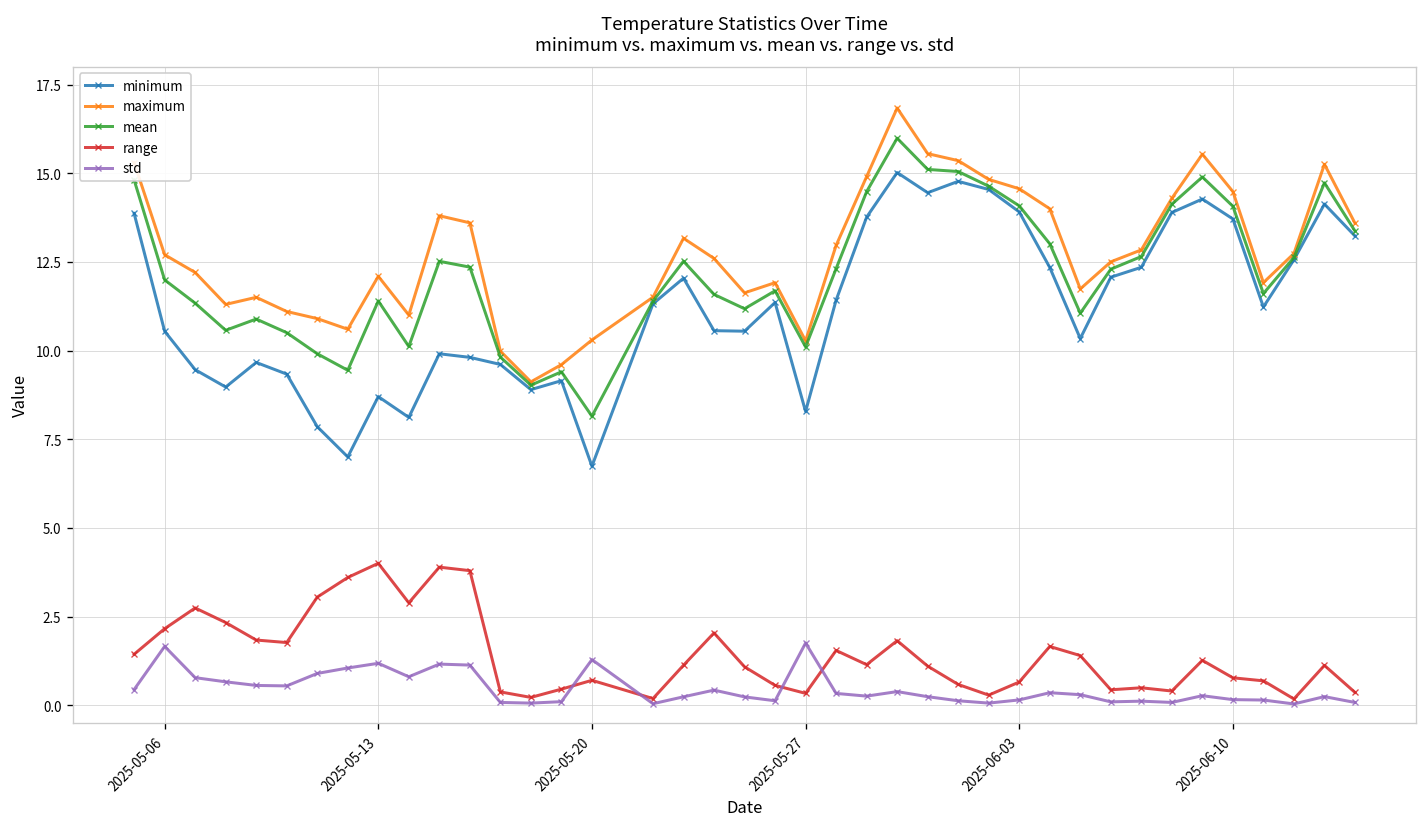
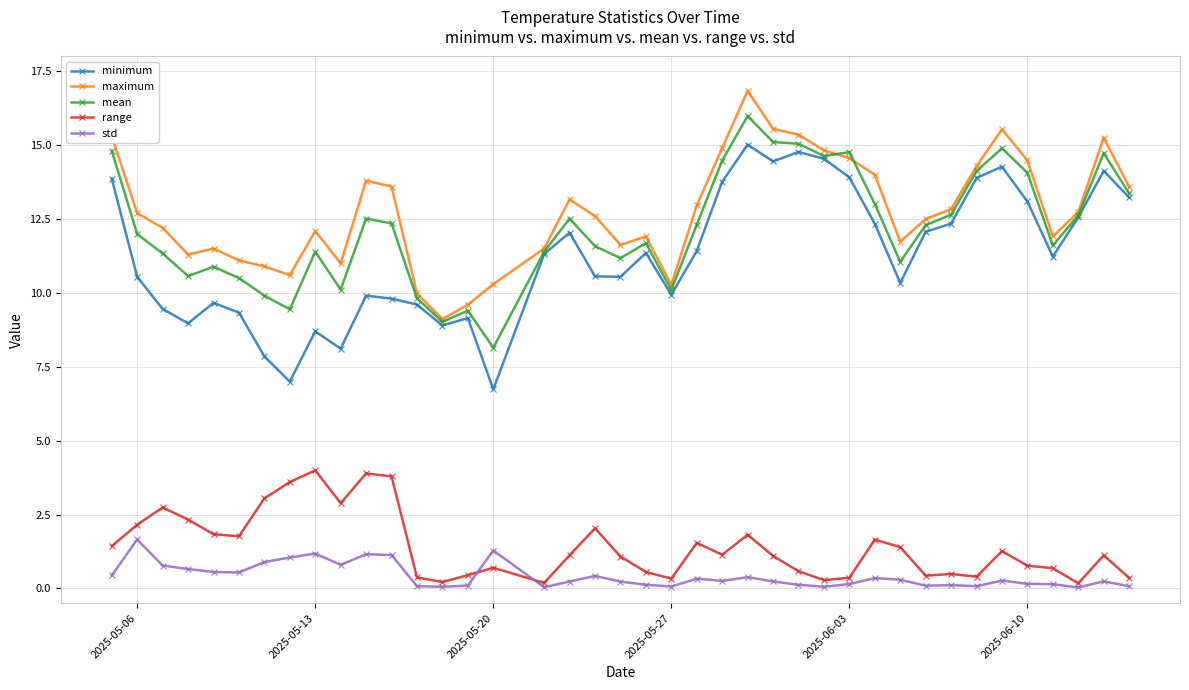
  {
    "minimum": {
      "2025-05-06": 10.5,
      "2025-05-13": 8.7,
      "2025-05-20": 6.7,
-     "2025-05-27": 8.3,
+     "2025-05-27": 9.9,
      "2025-06-03": 13.9,
-     "2025-06-10": 13.7
+     "2025-06-10": 13.1
    },
    "maximum": {
      "2025-05-06": 12.7,
      "2025-05-13": 12.1,
      "2025-05-20": 10.3,
      "2025-05-27": 10.3,
      "2025-06-03": 14.6,
      "2025-06-10": 14.5
    },
    "mean": {
      "2025-05-06": 12.0,
      "2025-05-13": 11.4,
      "2025-05-20": 8.1,
      "2025-05-27": 10.1,
-     "2025-06-03": 14.1,
+     "2025-06-03": 14.8,
      "2025-06-10": 14.1
    },
    "range": {
      "2025-05-06": 2.2,
      "2025-05-13": 4.0,
      "2025-05-20": 0.7,
      "2025-05-27": 0.3,
-     "2025-06-03": 0.7,
+     "2025-06-03": 0.4,
      "2025-06-10": 0.8
    },
    "std": {
      "2025-05-06": 1.7,
      "2025-05-13": 1.2,
      "2025-05-20": 1.3,
-     "2025-05-27": 1.8,
+     "2025-05-27": 0.1,
      "2025-06-03": 0.1,
      "2025-06-10": 0.2
    }
  }
